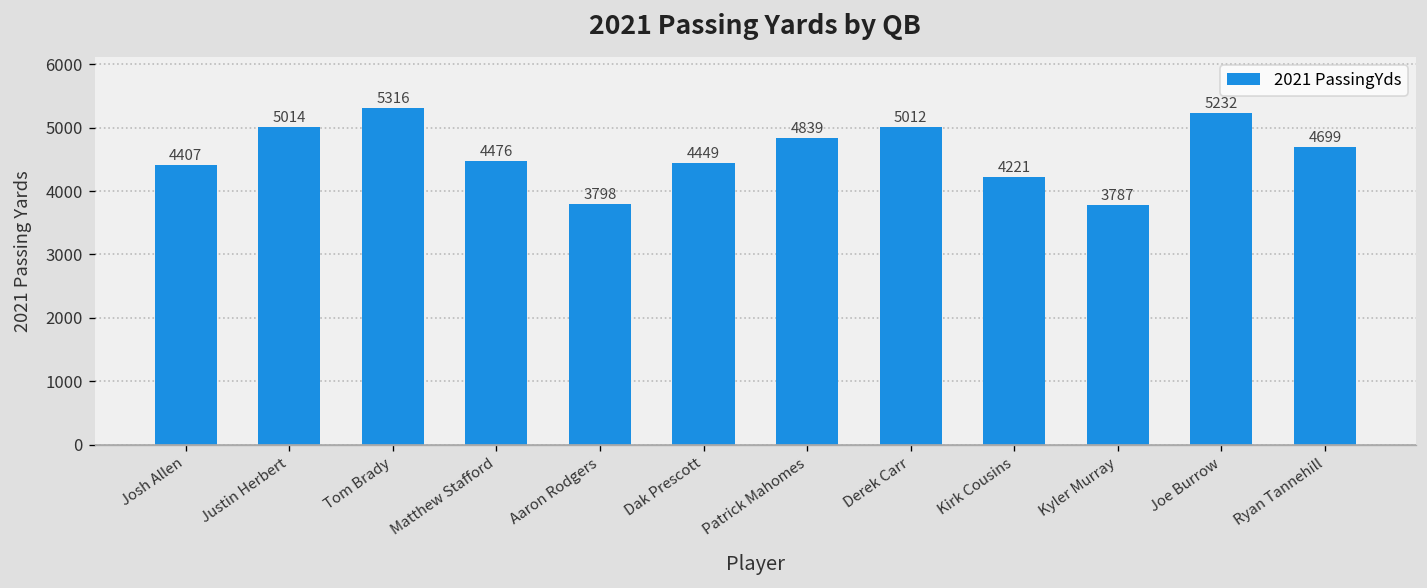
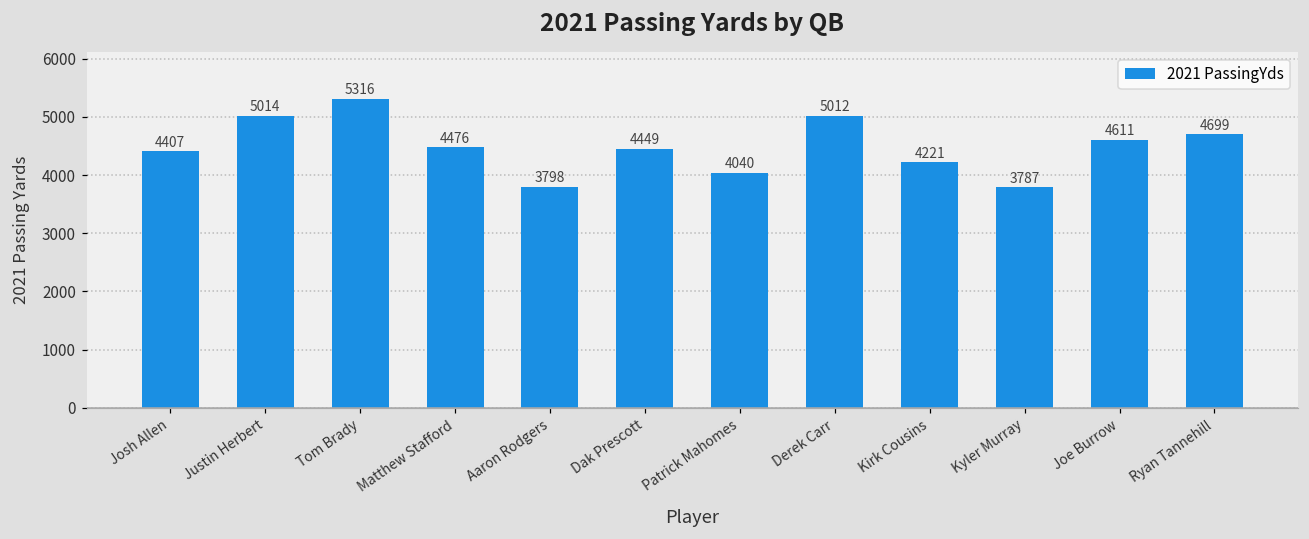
  {
    "Josh Allen": 4407,
    "Justin Herbert": 5014,
    "Tom Brady": 5316,
    "Matthew Stafford": 4476,
    "Aaron Rodgers": 3798,
    "Dak Prescott": 4449,
-   "Patrick Mahomes": 4839,
+   "Patrick Mahomes": 4040,
    "Derek Carr": 5012,
    "Kirk Cousins": 4221,
    "Kyler Murray": 3787,
-   "Joe Burrow": 5232,
+   "Joe Burrow": 4611,
    "Ryan Tannehill": 4699
  }
